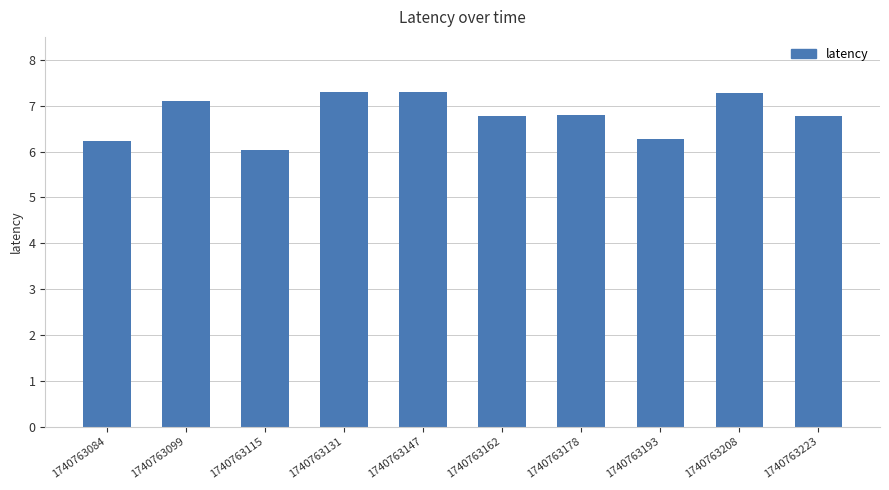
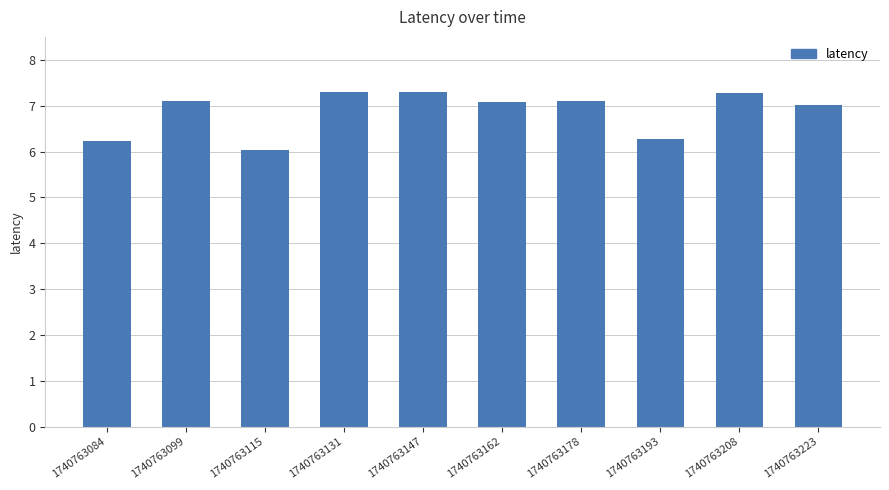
  {
    "1740763084": 6.2,
    "1740763099": 7.1,
    "1740763115": 6.0,
    "1740763131": 7.3,
    "1740763147": 7.3,
-   "1740763162": 6.8,
-   "1740763178": 6.8,
+   "1740763162": 7.1,
+   "1740763178": 7.1,
    "1740763193": 6.3,
    "1740763208": 7.3,
-   "1740763223": 6.8
+   "1740763223": 7.0
  }
